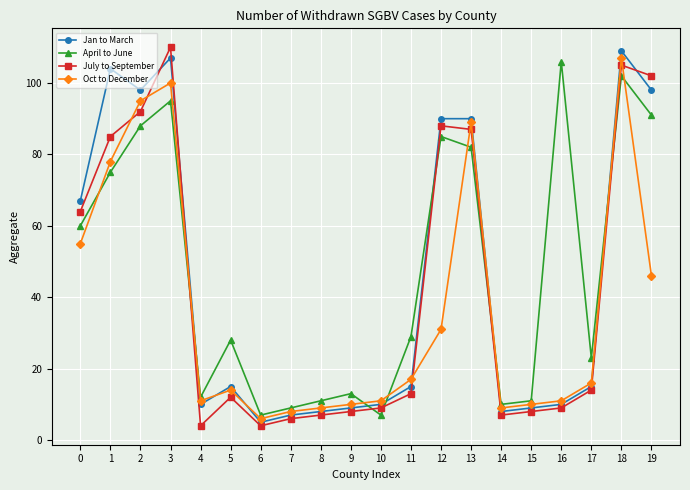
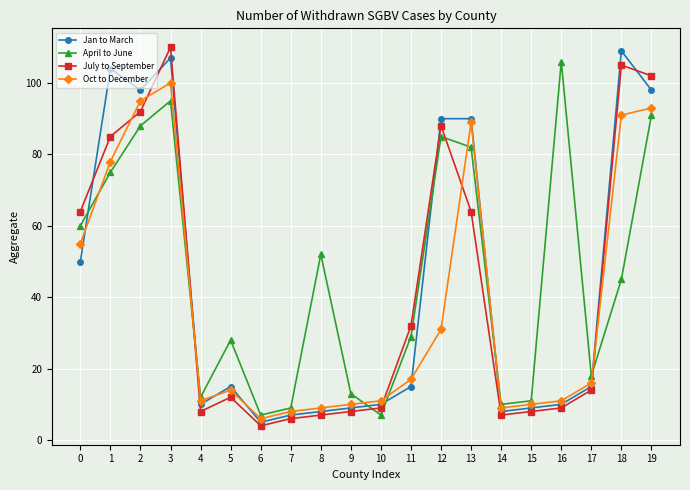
  {
    "Jan to March": {
-     "0": 67,
+     "0": 50,
      "2": 98,
      "3": 107,
      "4": 10,
      "5": 15,
      "6": 5,
      "7": 7,
      "8": 8,
      "9": 9,
      "10": 10,
      "11": 15,
      "12": 90,
      "13": 90,
      "14": 8,
      "15": 9,
      "16": 10,
      "17": 15,
      "18": 109,
      "19": 98
    },
    "April to June": {
      "0": 60,
      "1": 75,
      "2": 88,
      "3": 95,
      "4": 12,
      "5": 28,
      "6": 7,
      "7": 9,
-     "8": 11,
+     "8": 52,
      "9": 13,
      "10": 7,
      "11": 29,
      "12": 85,
      "13": 82,
      "14": 10,
      "15": 11,
      "16": 106,
-     "17": 23,
-     "18": 102,
+     "17": 18,
+     "18": 45,
      "19": 91
    },
    "July to September": {
      "0": 64,
      "1": 85,
      "2": 92,
      "3": 110,
-     "4": 4,
+     "4": 8,
      "5": 12,
      "6": 4,
      "7": 6,
      "8": 7,
      "9": 8,
      "10": 9,
-     "11": 13,
+     "11": 32,
      "12": 88,
-     "13": 87,
+     "13": 64,
      "14": 7,
      "15": 8,
      "16": 9,
      "17": 14,
      "18": 105,
      "19": 102
    },
    "Oct to December": {
      "0": 55,
      "1": 78,
      "2": 95,
      "3": 100,
      "4": 11,
      "5": 14,
      "6": 6,
      "7": 8,
      "8": 9,
      "9": 10,
      "10": 11,
      "11": 17,
      "12": 31,
      "13": 89,
      "14": 9,
      "15": 10,
      "16": 11,
      "17": 16,
-     "18": 107,
-     "19": 46
+     "18": 91,
+     "19": 93
    }
  }
